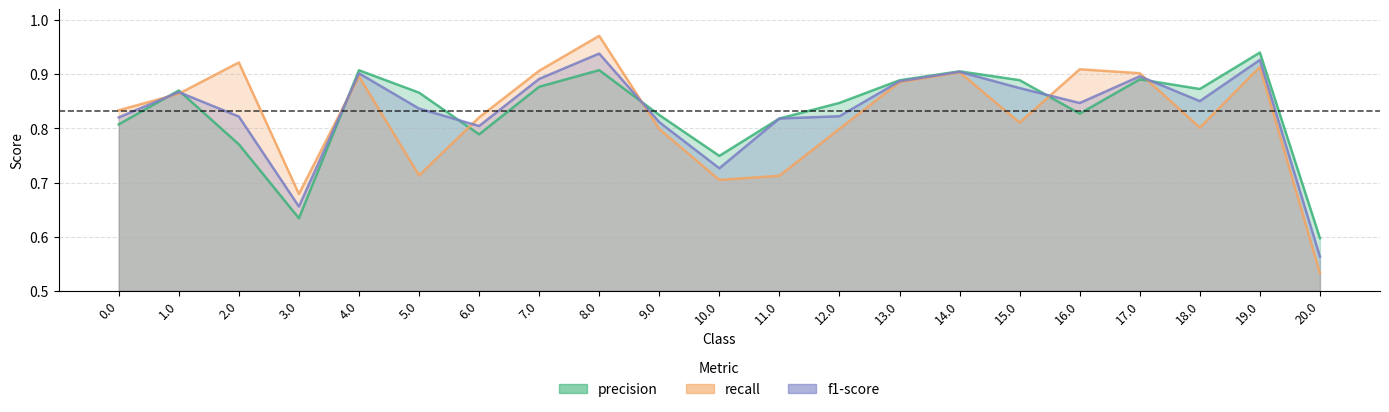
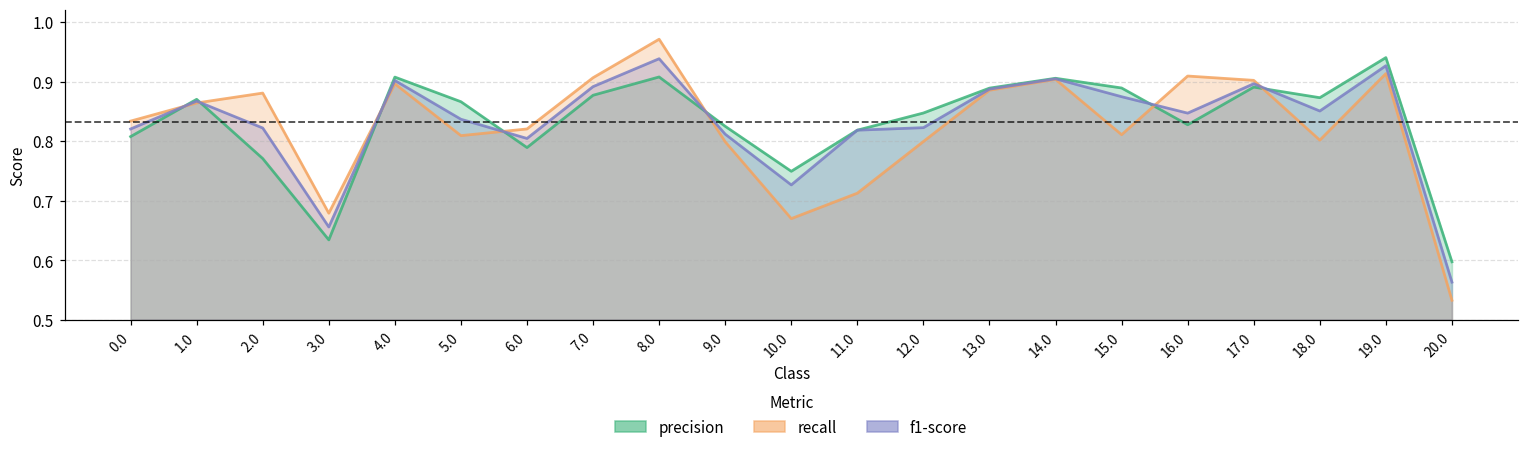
  {
    "recall": {
      "0.0": 0.83,
-     "2.0": 0.92,
+     "2.0": 0.88,
      "3.0": 0.68,
      "4.0": 0.90,
-     "5.0": 0.71,
+     "5.0": 0.81,
      "6.0": 0.82,
      "7.0": 0.91,
      "8.0": 0.97,
      "9.0": 0.80,
-     "10.0": 0.70,
+     "10.0": 0.67,
      "11.0": 0.71,
      "12.0": 0.80,
      "15.0": 0.81,
      "16.0": 0.91,
      "17.0": 0.90,
      "18.0": 0.80,
      "19.0": 0.91,
      "20.0": 0.53
    }
  }
